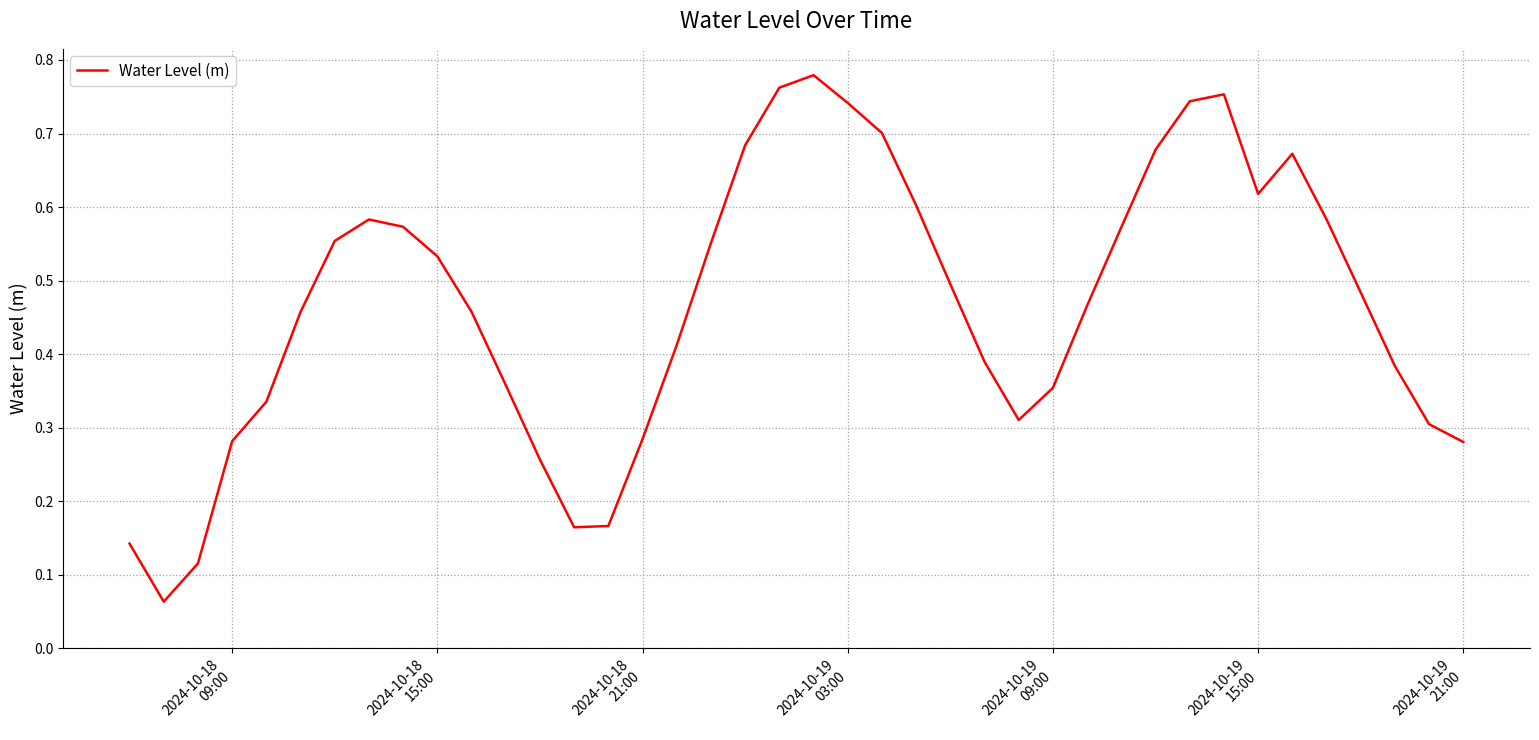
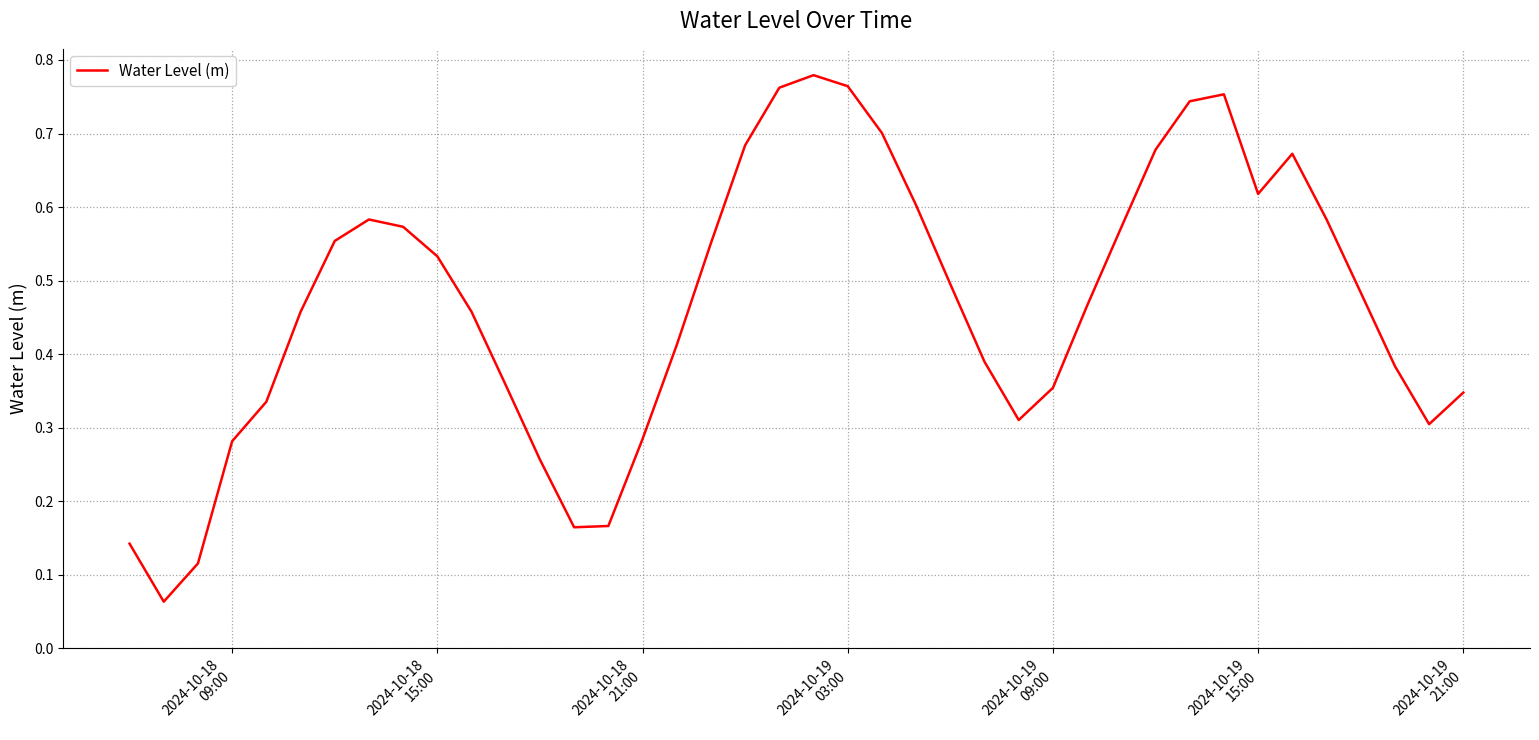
  {
    "2024-10-18 09:00": 0.28,
    "2024-10-18 15:00": 0.53,
    "2024-10-18 21:00": 0.28,
-   "2024-10-19 03:00": 0.74,
+   "2024-10-19 03:00": 0.76,
    "2024-10-19 09:00": 0.35,
    "2024-10-19 15:00": 0.62,
-   "2024-10-19 21:00": 0.28
+   "2024-10-19 21:00": 0.35
  }
